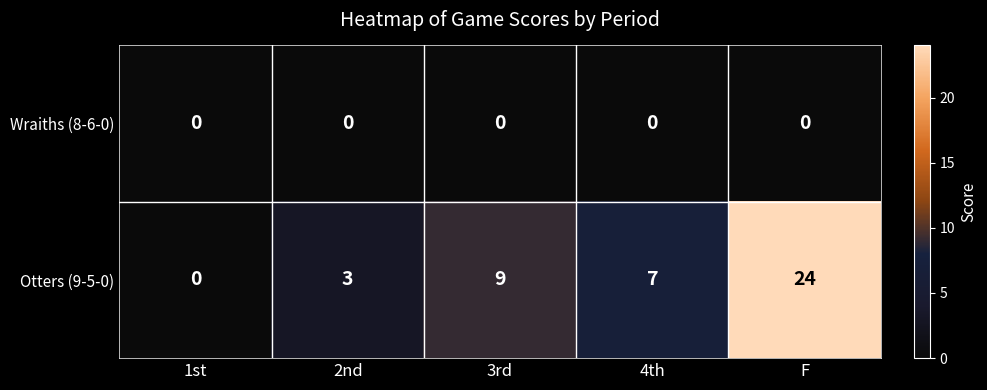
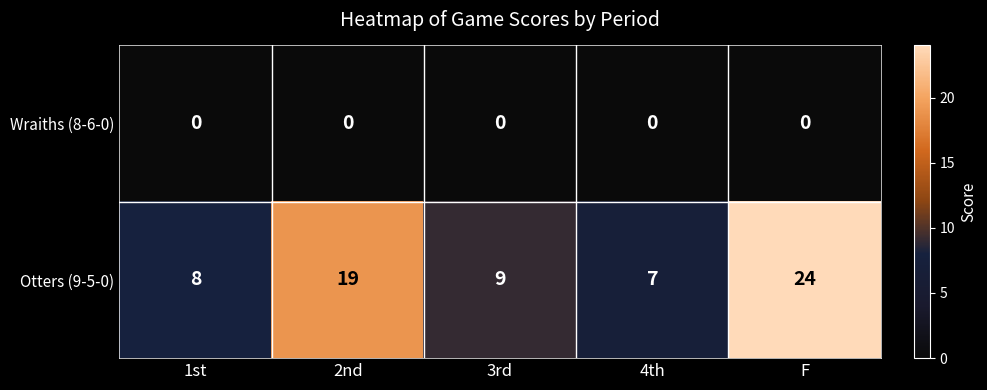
  {
    "Wraiths (8-6-0)": {
      "1st": 0,
      "2nd": 0,
      "3rd": 0,
      "4th": 0,
      "F": 0
    },
    "Otters (9-5-0)": {
-     "1st": 0,
-     "2nd": 3,
+     "1st": 8,
+     "2nd": 19,
      "3rd": 9,
      "4th": 7,
      "F": 24
    }
  }
